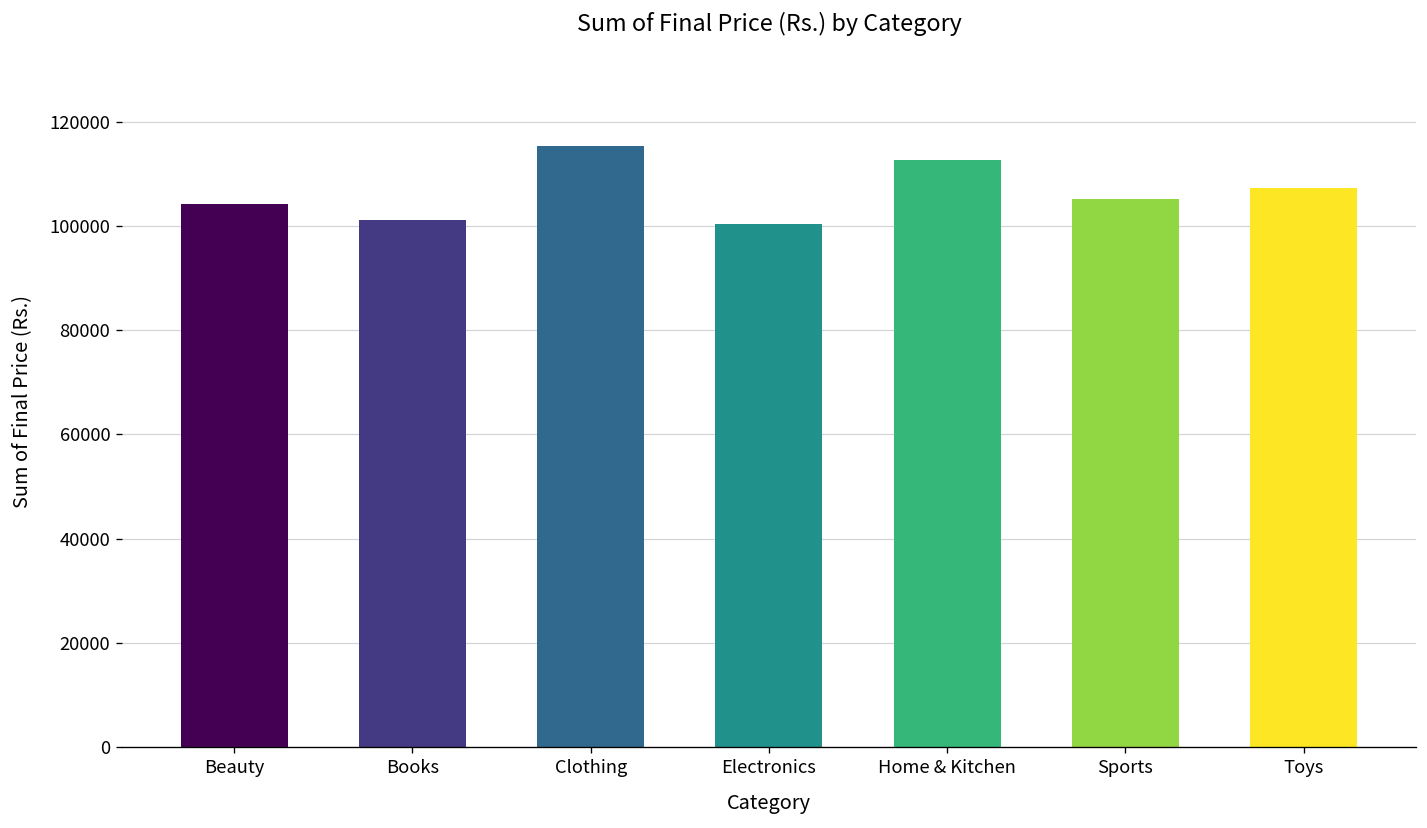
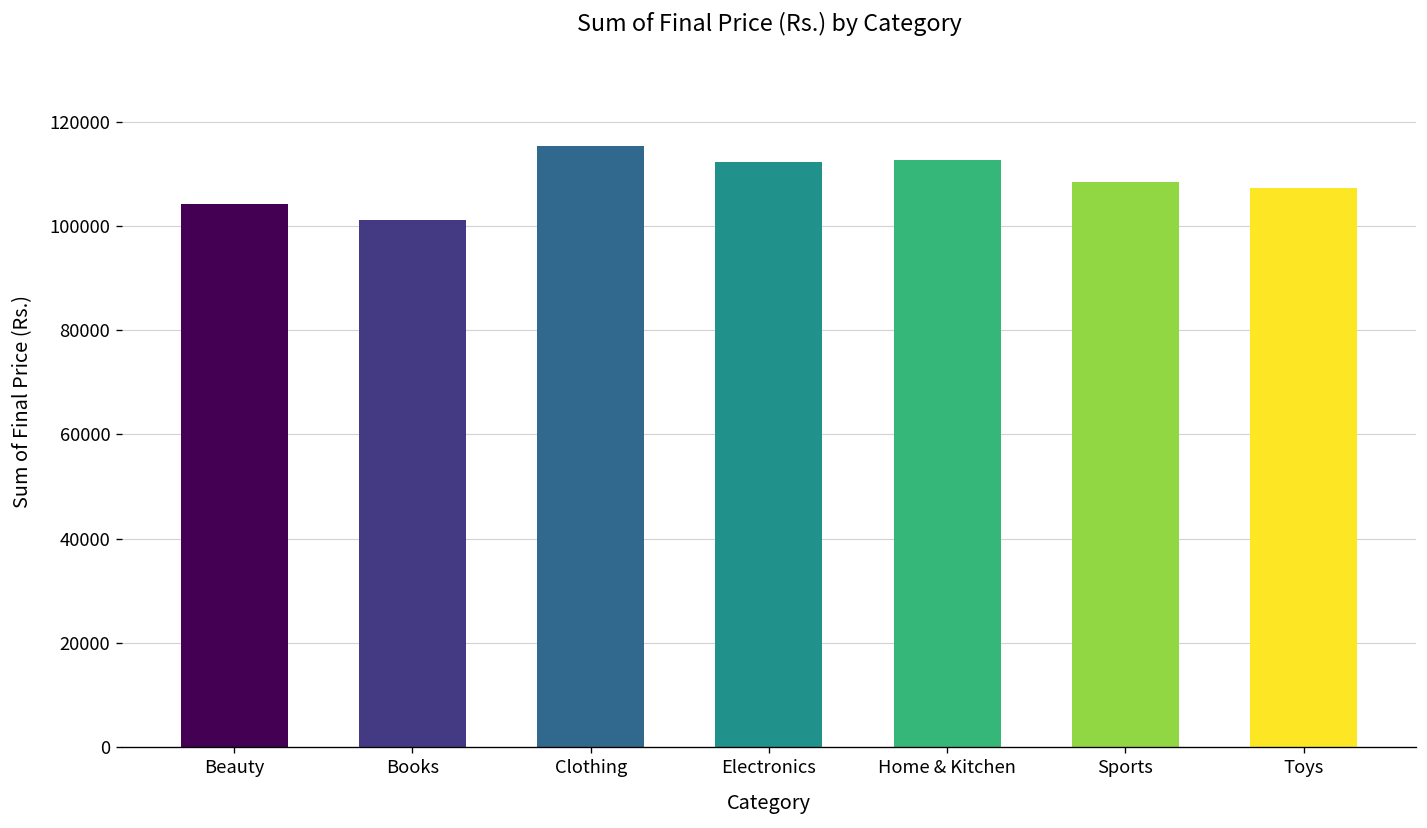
  {
    "Beauty": 104000,
    "Books": 101000,
    "Clothing": 115000,
-   "Electronics": 100000,
+   "Electronics": 112000,
    "Home & Kitchen": 113000,
-   "Sports": 105000,
+   "Sports": 109000,
    "Toys": 107000
  }
